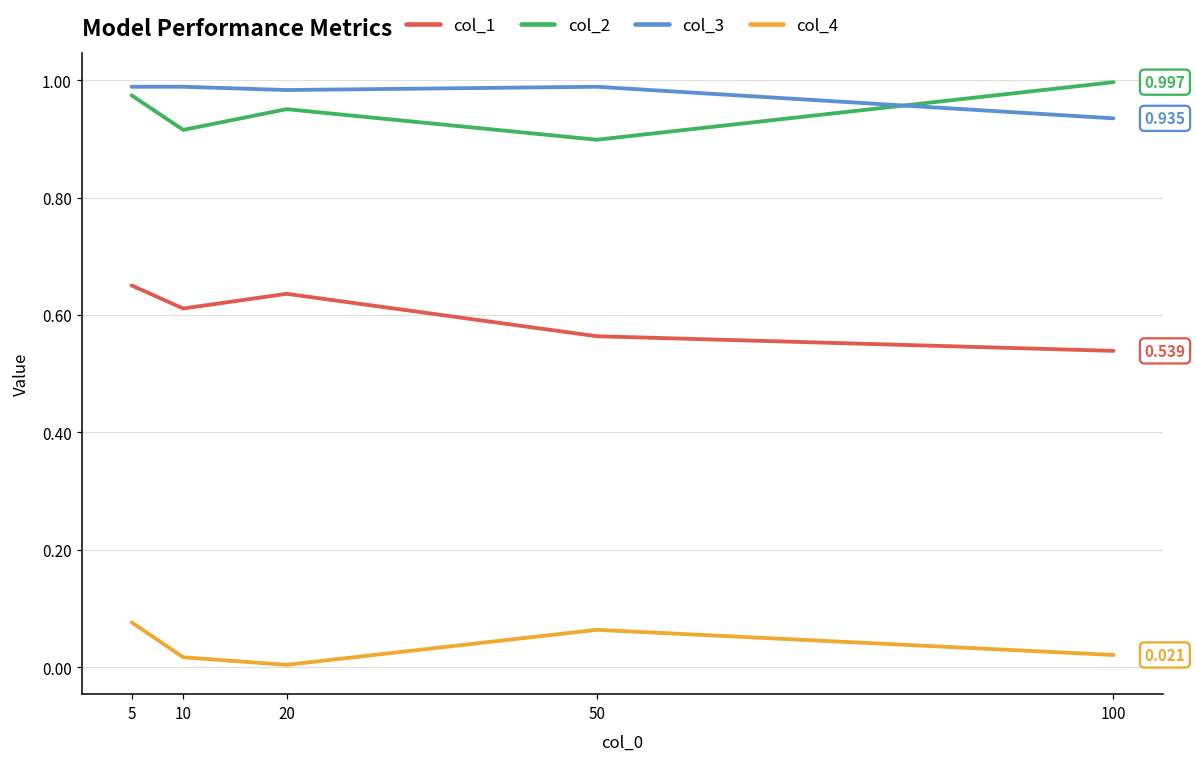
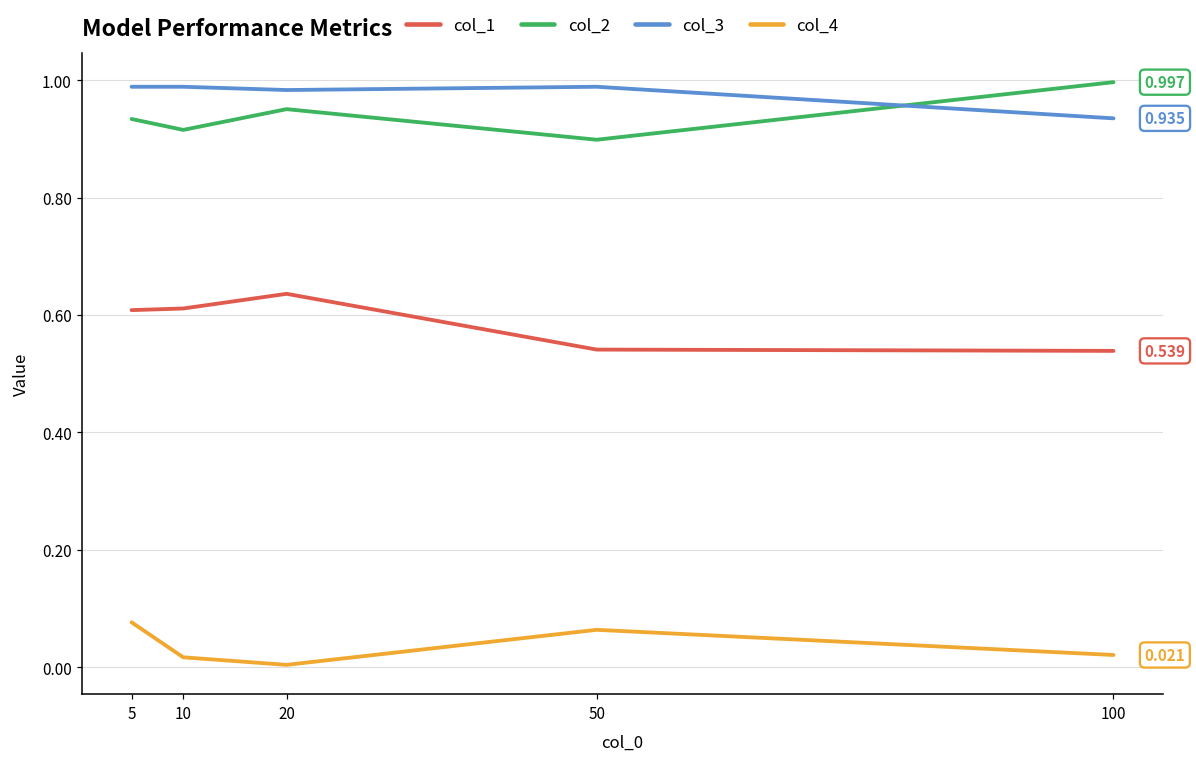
  {
    "col_1": {
-     "5": 0.65,
+     "5": 0.61,
      "10": 0.61,
      "20": 0.64,
-     "50": 0.56,
+     "50": 0.54,
      "100": 0.54
    },
    "col_2": {
-     "5": 0.97,
+     "5": 0.93,
      "10": 0.92,
      "20": 0.95,
      "50": 0.90,
      "100": 1.00
    },
    "col_3": {
      "5": 0.99,
      "10": 0.99,
      "20": 0.98,
      "50": 0.99,
      "100": 0.94
    },
    "col_4": {
      "5": 0.08,
      "10": 0.02,
      "20": 0.00,
      "50": 0.06,
      "100": 0.02
    }
  }
